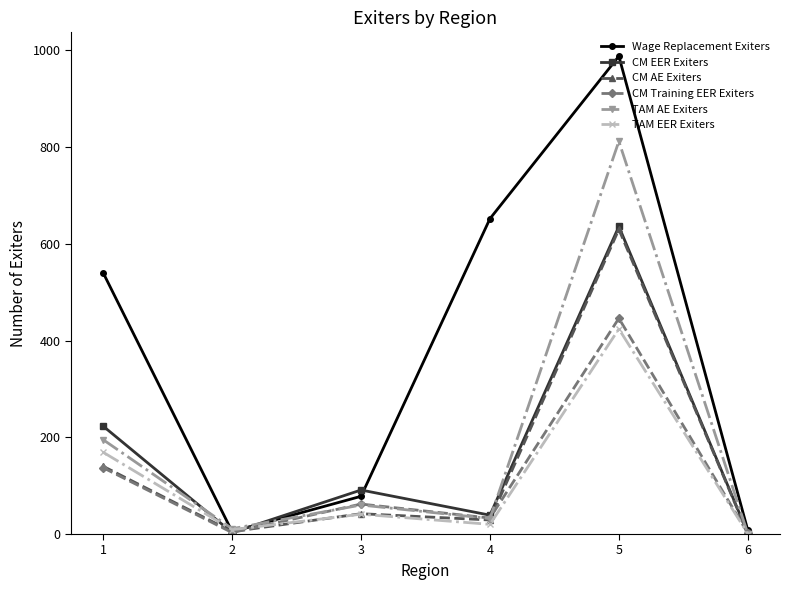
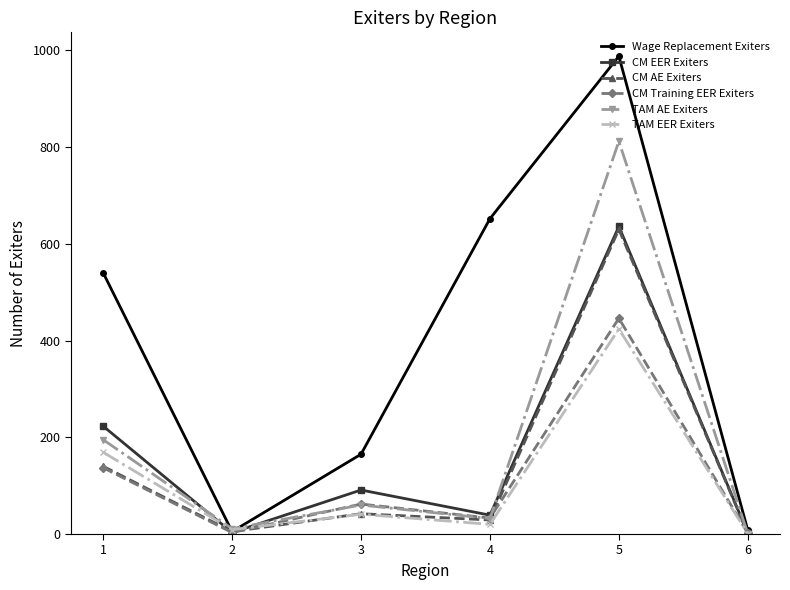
  {
    "Wage Replacement Exiters": {
      "1": 540,
-     "3": 80,
+     "3": 170,
      "4": 650,
      "5": 990,
      "6": 10
    }
  }
